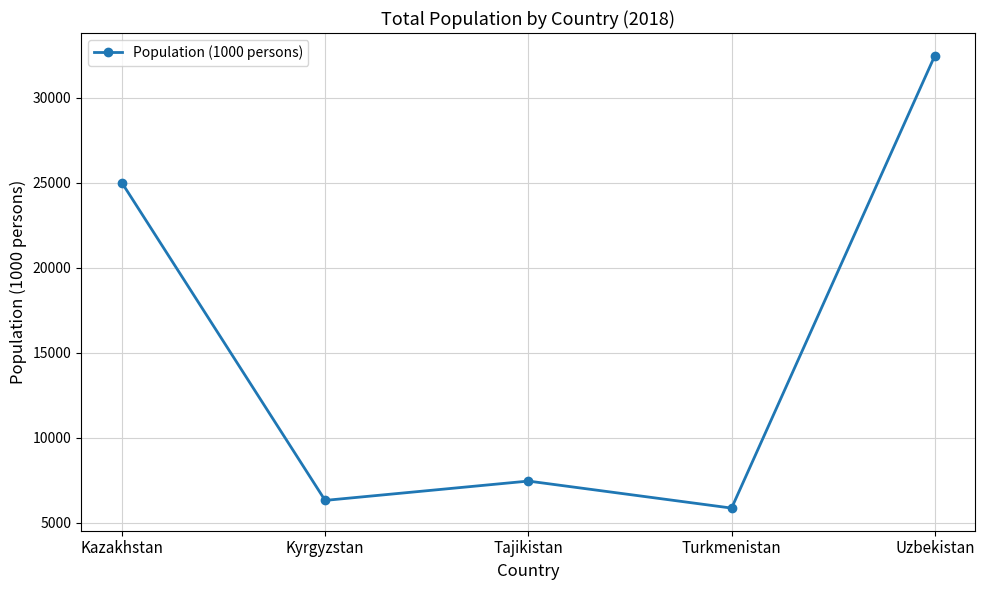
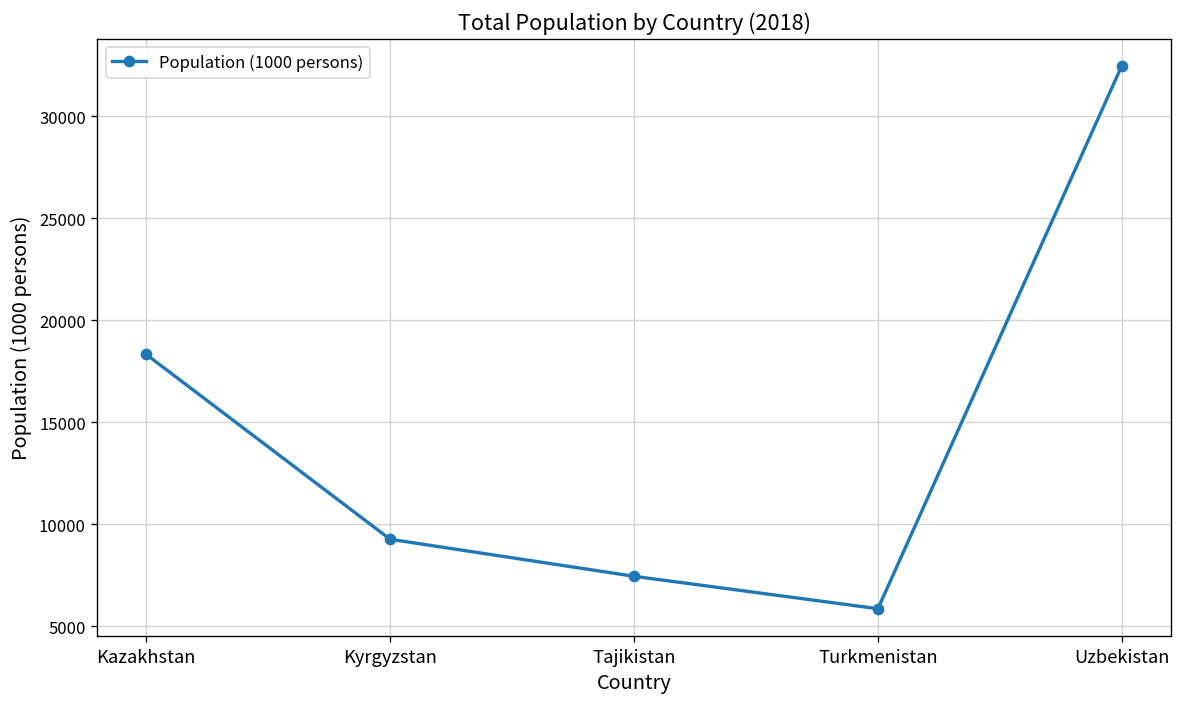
  {
-   "Kazakhstan": 25000,
-   "Kyrgyzstan": 6300,
+   "Kazakhstan": 18300,
+   "Kyrgyzstan": 9300,
    "Tajikistan": 7400,
    "Turkmenistan": 5900,
    "Uzbekistan": 32500
  }
